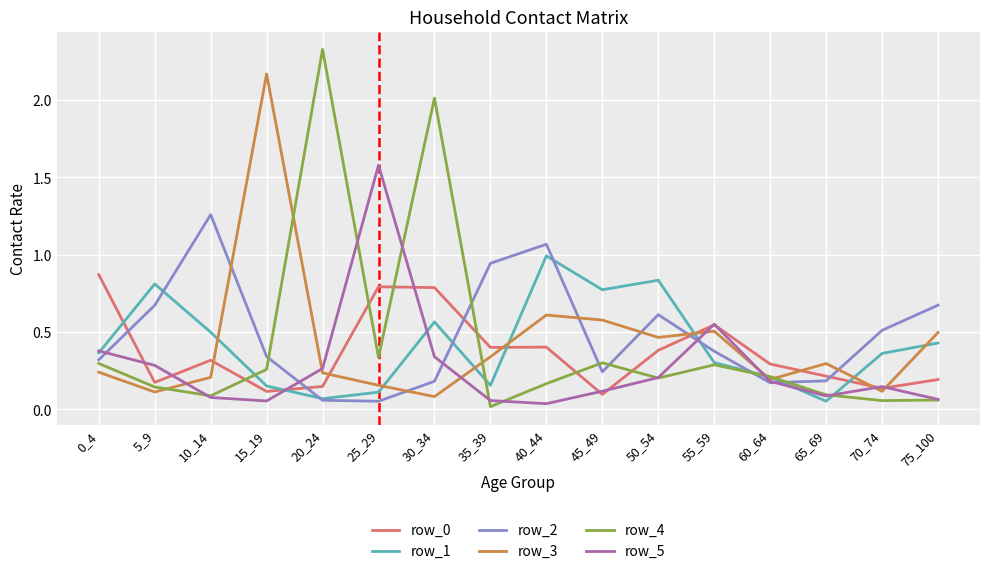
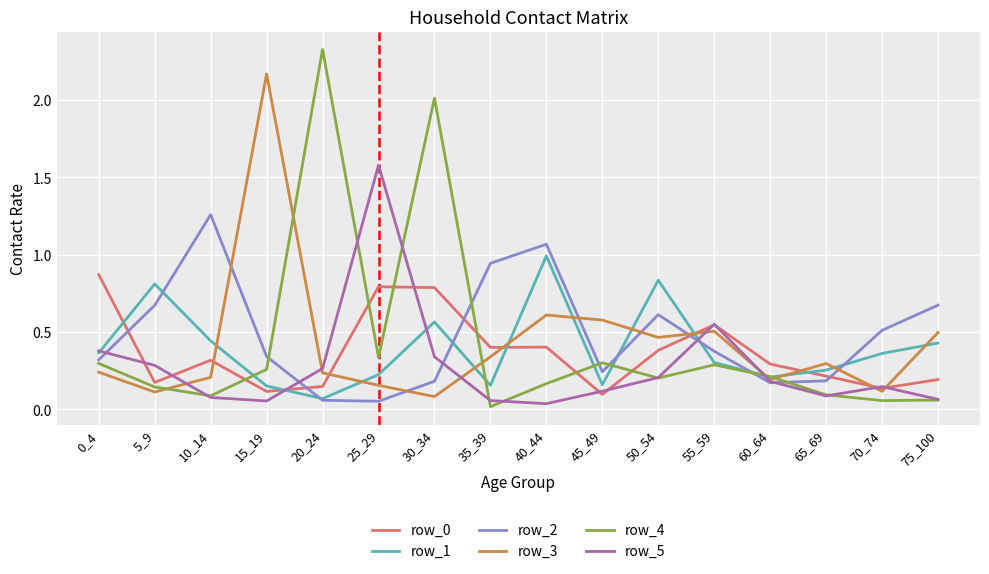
  {
    "row_1": {
      "5_9": 0.81,
-     "10_14": 0.50,
+     "10_14": 0.44,
      "15_19": 0.15,
-     "25_29": 0.11,
+     "25_29": 0.22,
      "30_34": 0.56,
      "35_39": 0.15,
      "40_44": 0.99,
-     "45_49": 0.77,
+     "45_49": 0.16,
      "50_54": 0.83,
-     "65_69": 0.05,
+     "65_69": 0.25,
      "70_74": 0.36,
      "75_100": 0.43
    },
    "row_4": {
      "0_4": 0.30,
      "5_9": 0.14,
      "15_19": 0.26,
      "20_24": 2.33,
      "25_29": 0.34,
      "30_34": 2.01,
      "35_39": 0.02,
      "40_44": 0.17,
      "45_49": 0.30,
      "70_74": 0.06
    }
  }
